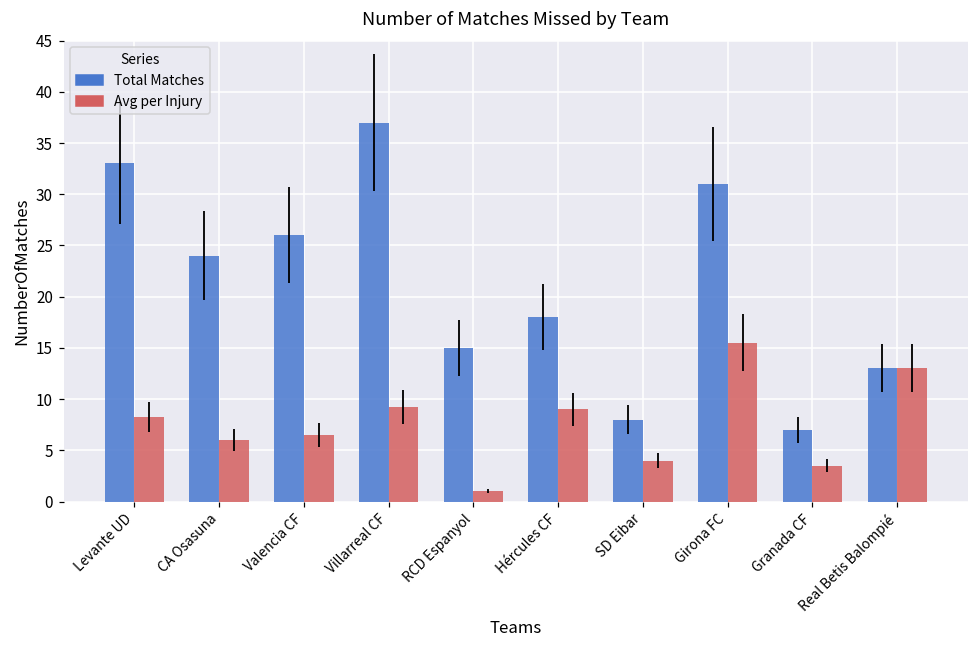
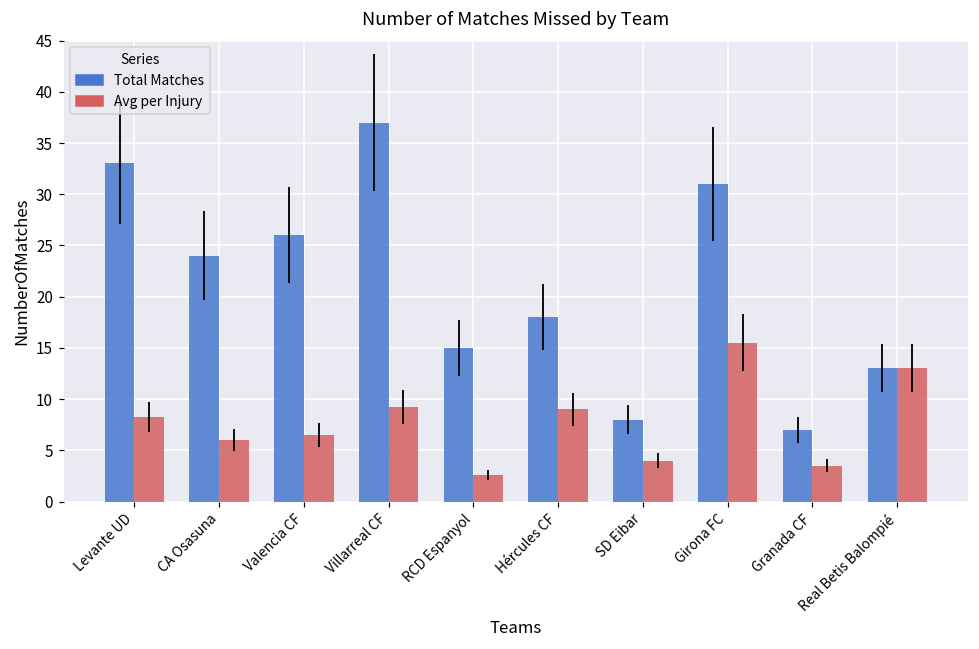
  {
    "Total Matches": {
      "Levante UD": 33,
      "CA Osasuna": 24,
      "Valencia CF": 26,
      "Villarreal CF": 37,
      "RCD Espanyol": 15,
      "Hércules CF": 18,
      "SD Eibar": 8,
      "Girona FC": 31,
      "Granada CF": 7,
      "Real Betis Balompié": 13
    },
    "Avg per Injury": {
      "Levante UD": 8,
      "CA Osasuna": 6,
      "Valencia CF": 7,
      "Villarreal CF": 9,
-     "RCD Espanyol": 1,
+     "RCD Espanyol": 3,
      "Hércules CF": 9,
      "SD Eibar": 4,
      "Girona FC": 16,
      "Granada CF": 4,
      "Real Betis Balompié": 13
    }
  }
